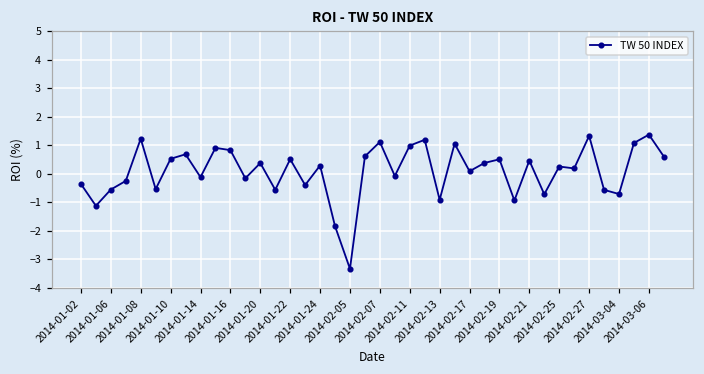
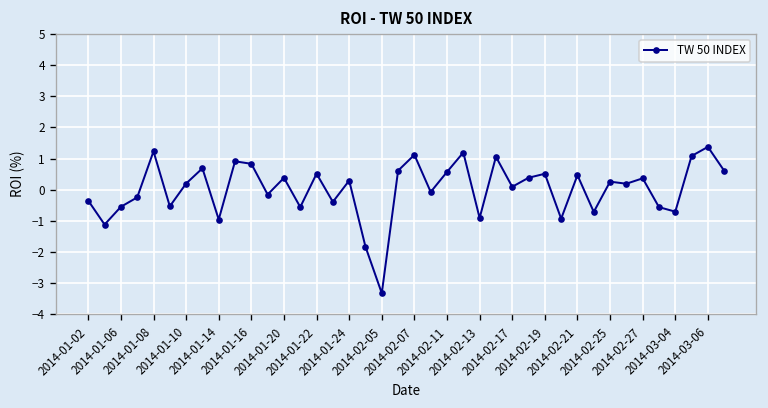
  {
    "2014-01-02": -0.4,
    "2014-01-06": -0.5,
    "2014-01-08": 1.2,
-   "2014-01-10": 0.5,
-   "2014-01-14": -0.1,
+   "2014-01-10": 0.2,
+   "2014-01-14": -1.0,
    "2014-01-16": 0.8,
    "2014-01-20": 0.4,
    "2014-01-22": 0.5,
    "2014-01-24": 0.3,
    "2014-02-05": -3.3,
    "2014-02-07": 1.1,
-   "2014-02-11": 1.0,
+   "2014-02-11": 0.6,
    "2014-02-13": -0.9,
    "2014-02-17": 0.1,
    "2014-02-19": 0.5,
    "2014-02-21": 0.5,
    "2014-02-25": 0.3,
-   "2014-02-27": 1.3,
+   "2014-02-27": 0.4,
    "2014-03-04": -0.7,
    "2014-03-06": 1.4
  }
